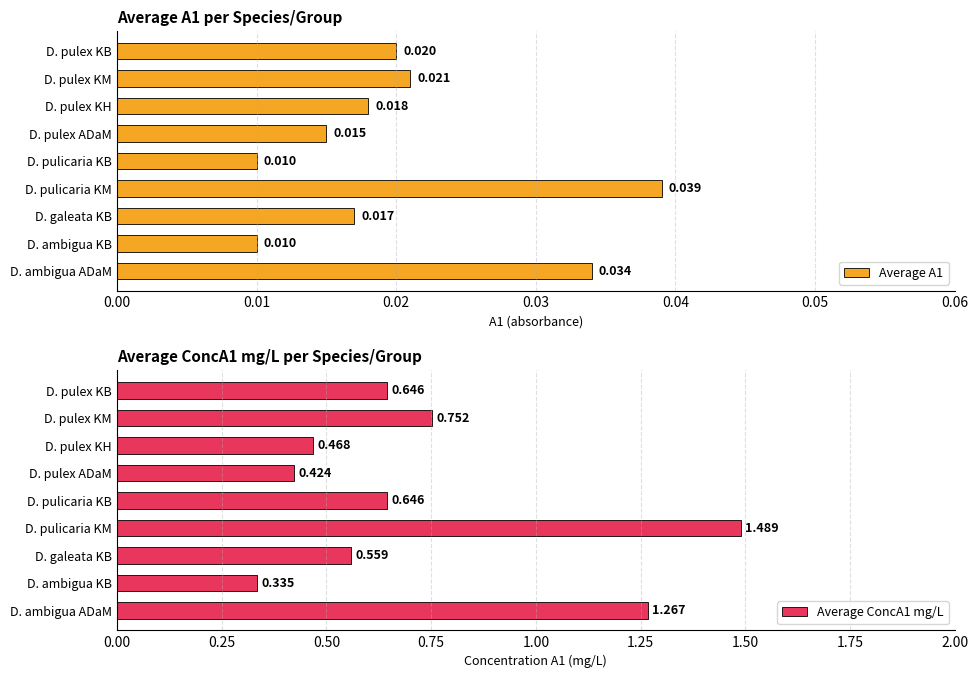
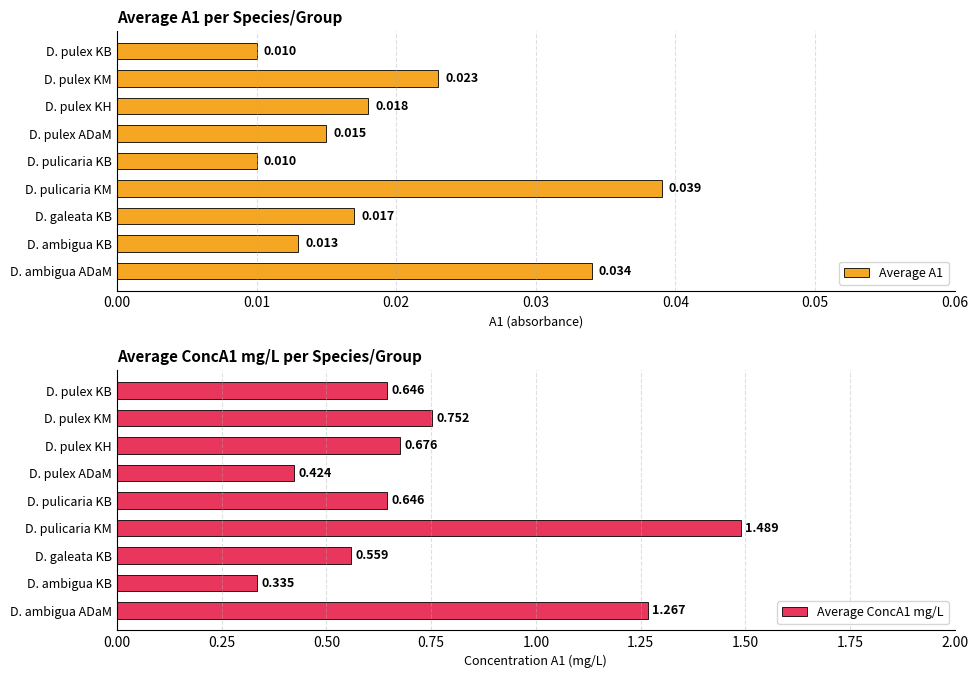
  {
    "Average A1 per Species/Group": {
-     "D. pulex KB": 0.020,
-     "D. pulex KM": 0.021,
+     "D. pulex KB": 0.010,
+     "D. pulex KM": 0.023,
      "D. pulex KH": 0.018,
      "D. pulex ADaM": 0.015,
      "D. pulicaria KB": 0.010,
      "D. pulicaria KM": 0.039,
      "D. galeata KB": 0.017,
-     "D. ambigua KB": 0.010,
+     "D. ambigua KB": 0.013,
      "D. ambigua ADaM": 0.034
    },
    "Average ConcA1 mg/L per Species/Group": {
      "D. pulex KB": 0.646,
      "D. pulex KM": 0.752,
-     "D. pulex KH": 0.468,
+     "D. pulex KH": 0.676,
      "D. pulex ADaM": 0.424,
      "D. pulicaria KB": 0.646,
      "D. pulicaria KM": 1.489,
      "D. galeata KB": 0.559,
      "D. ambigua KB": 0.335,
      "D. ambigua ADaM": 1.267
    }
  }
